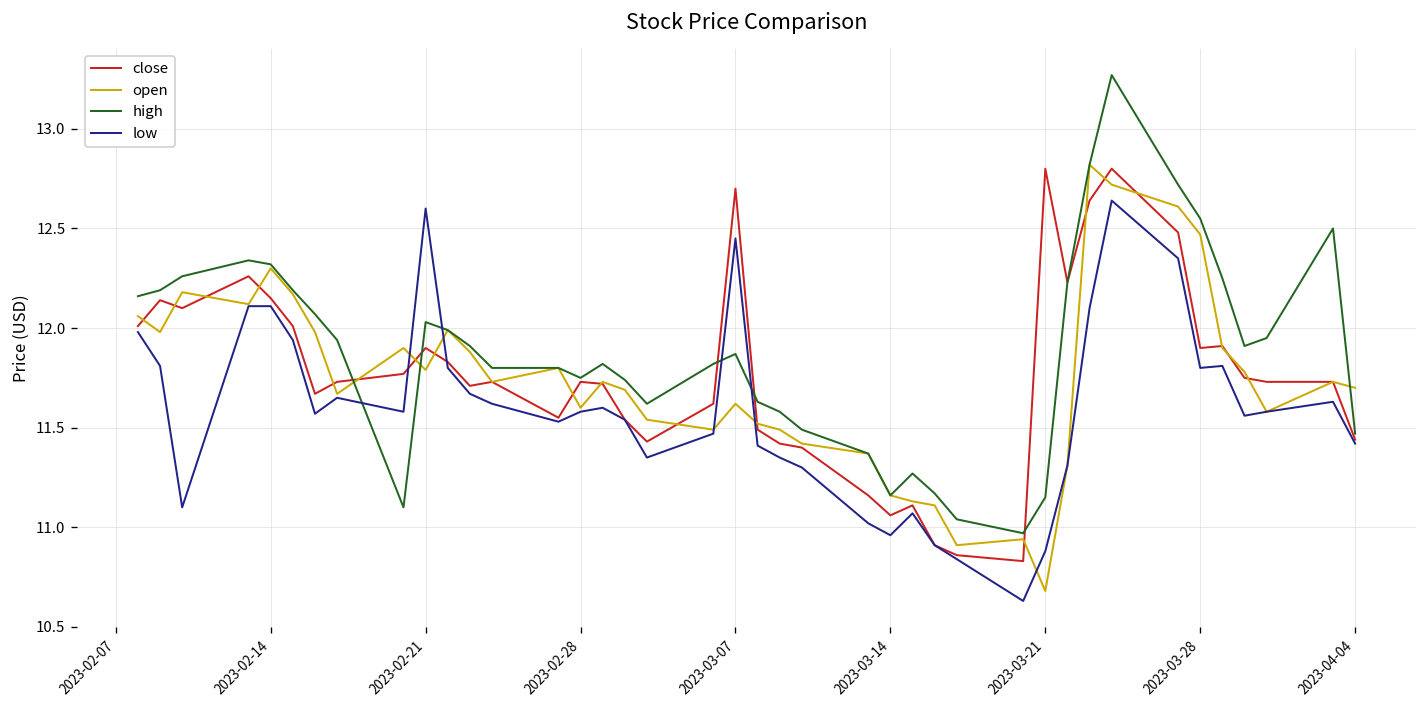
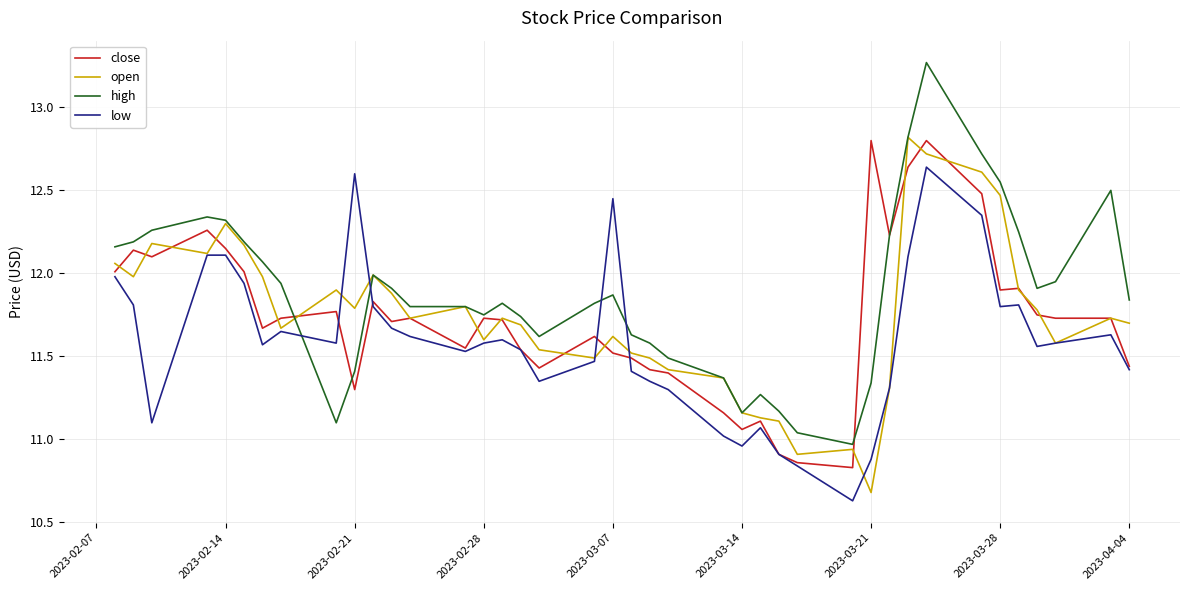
  {
    "close": {
      "2023-02-14": 12.15,
-     "2023-02-21": 11.9,
+     "2023-02-21": 11.3,
      "2023-02-28": 11.73,
-     "2023-03-07": 12.70,
+     "2023-03-07": 11.52,
      "2023-03-14": 11.06,
      "2023-03-21": 12.80,
      "2023-03-28": 11.90,
      "2023-04-04": 11.44
    },
    "open": {
      "2023-02-14": 12.30,
      "2023-02-21": 11.79,
      "2023-02-28": 11.60,
      "2023-03-07": 11.62,
      "2023-03-21": 10.68,
      "2023-03-28": 12.47,
      "2023-04-04": 11.70
    },
    "high": {
      "2023-02-14": 12.32,
-     "2023-02-21": 12.03,
+     "2023-02-21": 11.41,
      "2023-02-28": 11.75,
      "2023-03-07": 11.87,
-     "2023-03-21": 11.15,
+     "2023-03-21": 11.34,
      "2023-03-28": 12.55,
-     "2023-04-04": 11.47
+     "2023-04-04": 11.84
    },
    "low": {
      "2023-02-14": 12.11,
      "2023-02-21": 12.60,
      "2023-02-28": 11.58,
      "2023-03-07": 12.45,
      "2023-03-14": 10.96,
      "2023-03-21": 10.88,
      "2023-03-28": 11.80,
      "2023-04-04": 11.42
    }
  }
